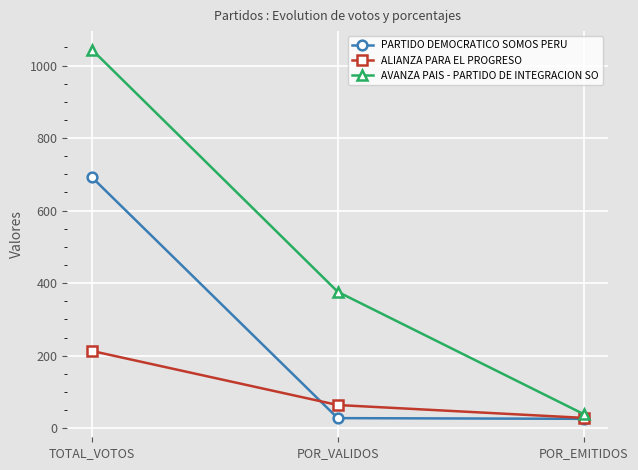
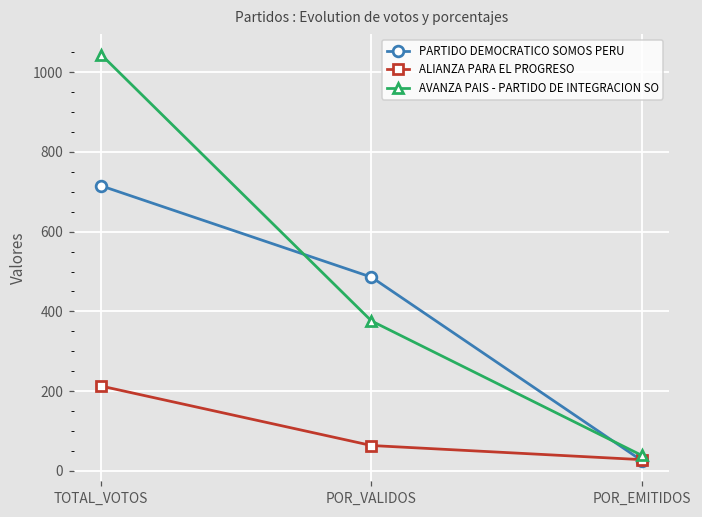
  {
    "PARTIDO DEMOCRATICO SOMOS PERU": {
-     "TOTAL_VOTOS": 690,
-     "POR_VALIDOS": 30
+     "TOTAL_VOTOS": 720,
+     "POR_VALIDOS": 490
    },
    "ALIANZA PARA EL PROGRESO": {
      "TOTAL_VOTOS": 210,
      "POR_VALIDOS": 60
    },
    "AVANZA PAIS - PARTIDO DE INTEGRACION SO": {
      "TOTAL_VOTOS": 1040,
      "POR_VALIDOS": 380,
      "POR_EMITIDOS": 40
    }
  }
